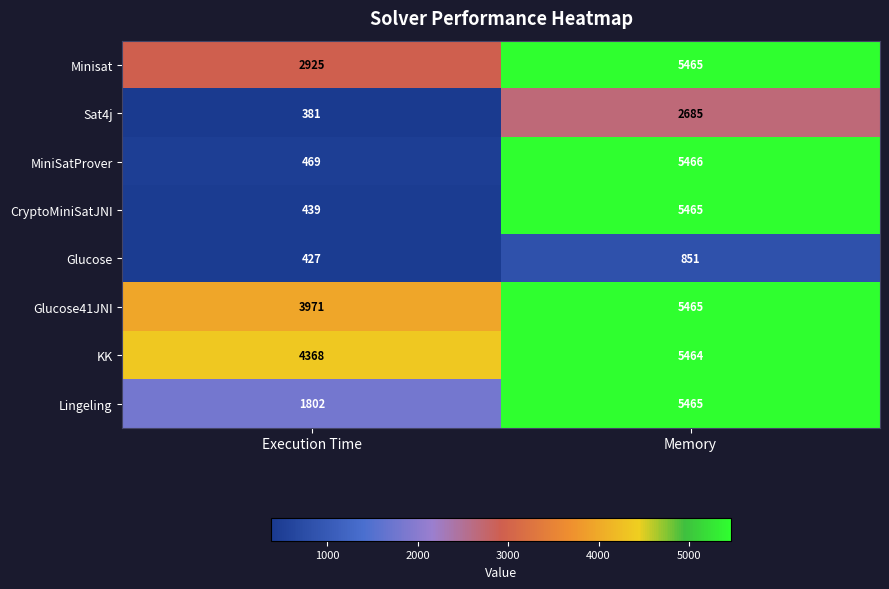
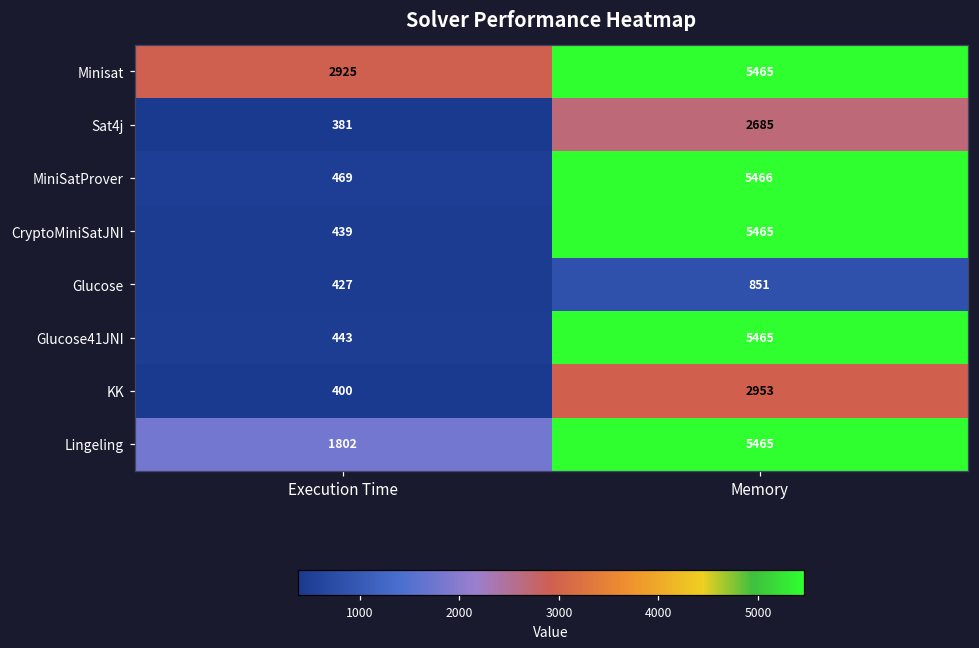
  {
    "Minisat": {
      "Execution Time": 2925,
      "Memory": 5465
    },
    "Sat4j": {
      "Execution Time": 381,
      "Memory": 2685
    },
    "MiniSatProver": {
      "Execution Time": 469,
      "Memory": 5466
    },
    "CryptoMiniSatJNI": {
      "Execution Time": 439,
      "Memory": 5465
    },
    "Glucose": {
      "Execution Time": 427,
      "Memory": 851
    },
    "Glucose41JNI": {
-     "Execution Time": 3971,
+     "Execution Time": 443,
      "Memory": 5465
    },
    "KK": {
-     "Execution Time": 4368,
-     "Memory": 5464
+     "Execution Time": 400,
+     "Memory": 2953
    },
    "Lingeling": {
      "Execution Time": 1802,
      "Memory": 5465
    }
  }
